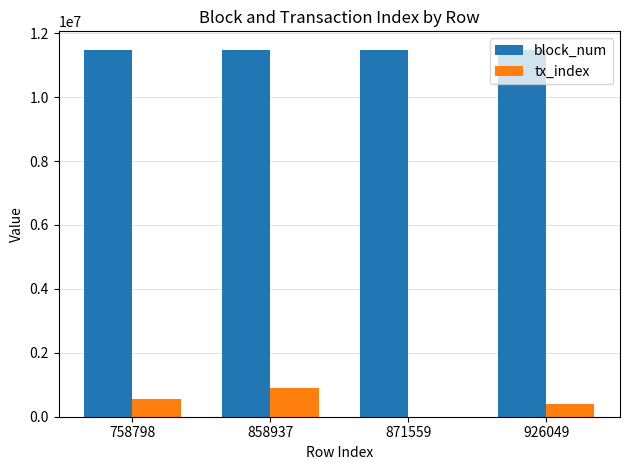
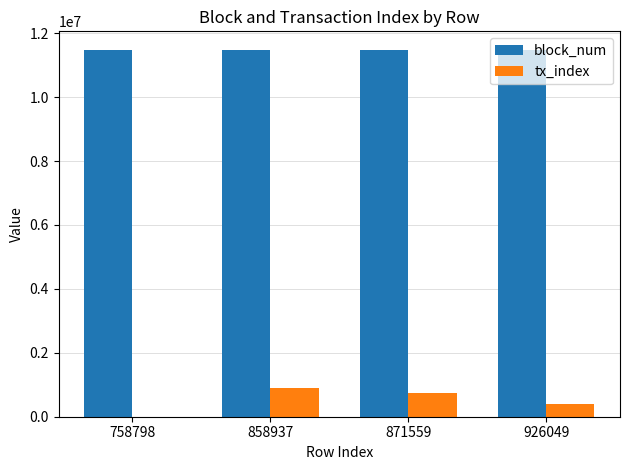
  {
    "block_num": {
      "758798": 11500000,
      "858937": 11500000,
      "871559": 11500000
    },
    "tx_index": {
-     "758798": 500000,
+     "758798": 0,
      "858937": 900000,
-     "871559": 0,
+     "871559": 800000,
      "926049": 400000
    }
  }
